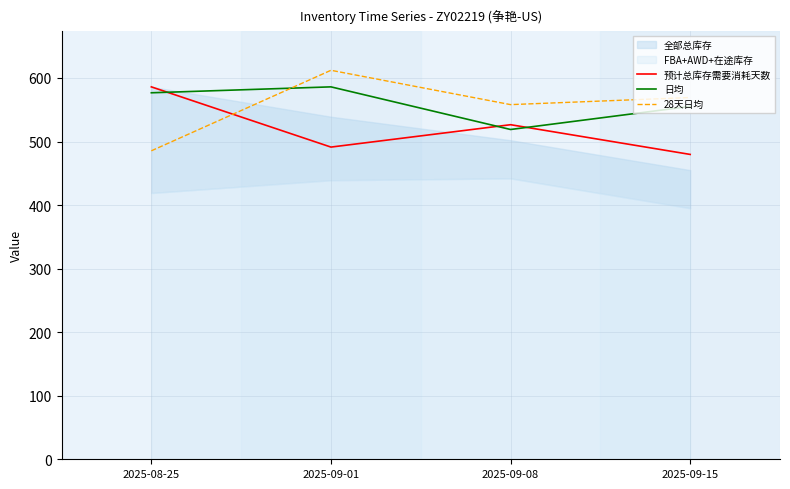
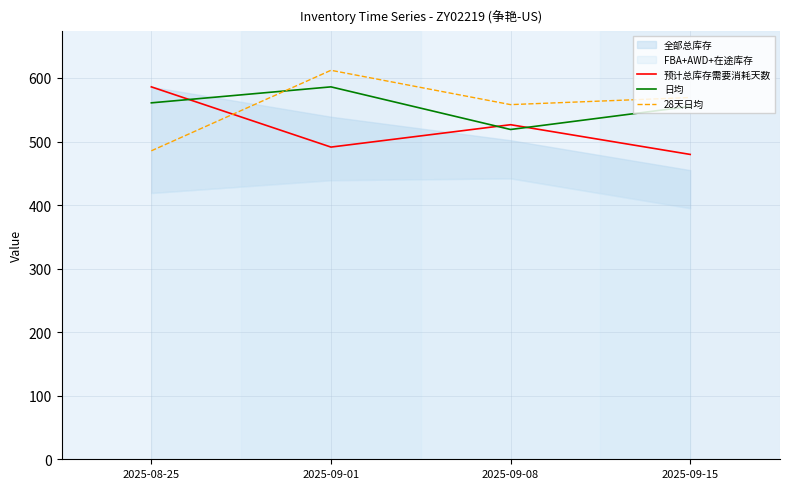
  {
    "预计总库存需要消耗天数": {
      "2025-09-01": 490,
      "2025-09-08": 530,
      "2025-09-15": 480
    },
    "日均": {
-     "2025-08-25": 580,
+     "2025-08-25": 560,
      "2025-09-01": 590,
      "2025-09-08": 520
    },
    "28天日均": {
      "2025-08-25": 490,
      "2025-09-01": 610,
      "2025-09-08": 560
    }
  }
